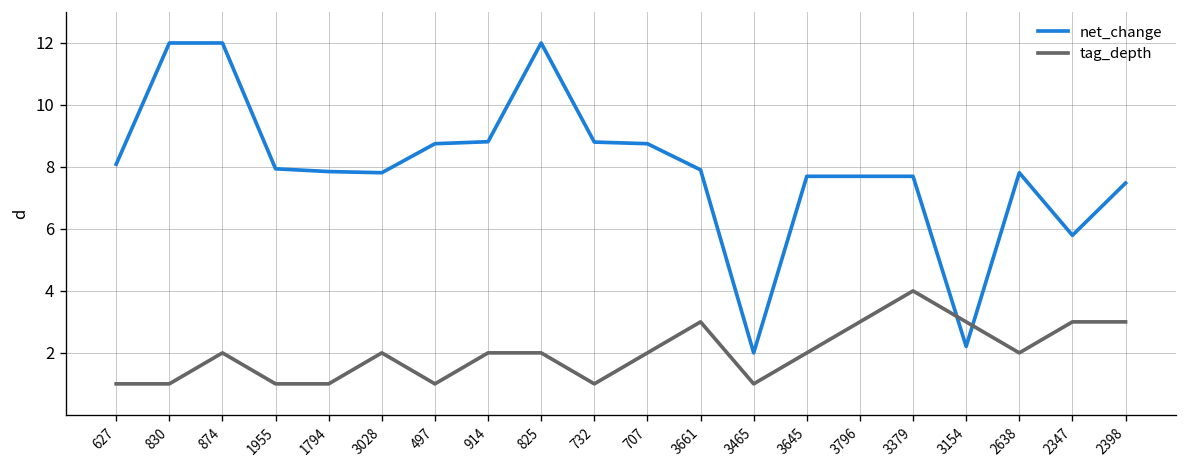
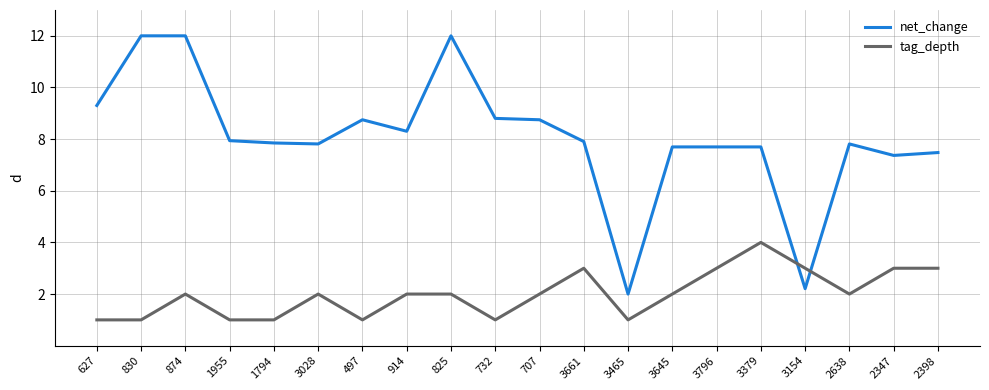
  {
    "net_change": {
-     "627": 8.1,
+     "627": 9.3,
      "830": 12.0,
      "874": 12.0,
      "1955": 7.9,
      "1794": 7.9,
      "3028": 7.8,
      "497": 8.7,
-     "914": 8.8,
+     "914": 8.3,
      "825": 12.0,
      "732": 8.8,
      "707": 8.7,
      "3661": 7.9,
      "3465": 2.0,
      "3645": 7.7,
      "3796": 7.7,
      "3379": 7.7,
      "3154": 2.2,
      "2638": 7.8,
-     "2347": 5.8,
+     "2347": 7.4,
      "2398": 7.5
    },
    "tag_depth": {
      "627": 1.0,
      "830": 1.0,
      "874": 2.0,
      "1955": 1.0,
      "1794": 1.0,
      "3028": 2.0,
      "497": 1.0,
      "914": 2.0,
      "825": 2.0,
      "732": 1.0,
      "707": 2.0,
      "3661": 3.0,
      "3465": 1.0,
      "3645": 2.0,
      "3796": 3.0,
      "3379": 4.0,
      "3154": 3.0,
      "2638": 2.0,
      "2347": 3.0,
      "2398": 3.0
    }
  }
